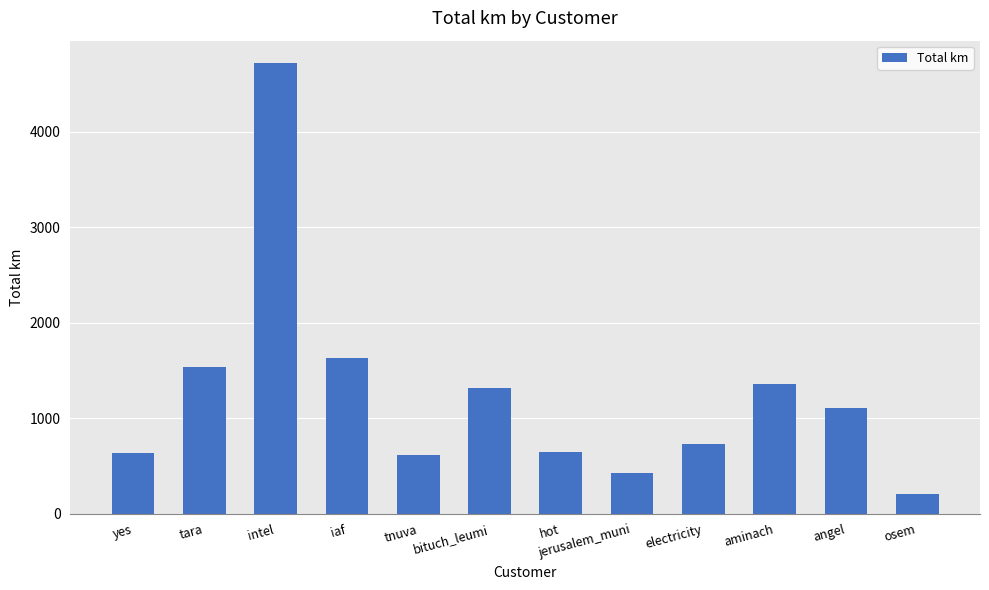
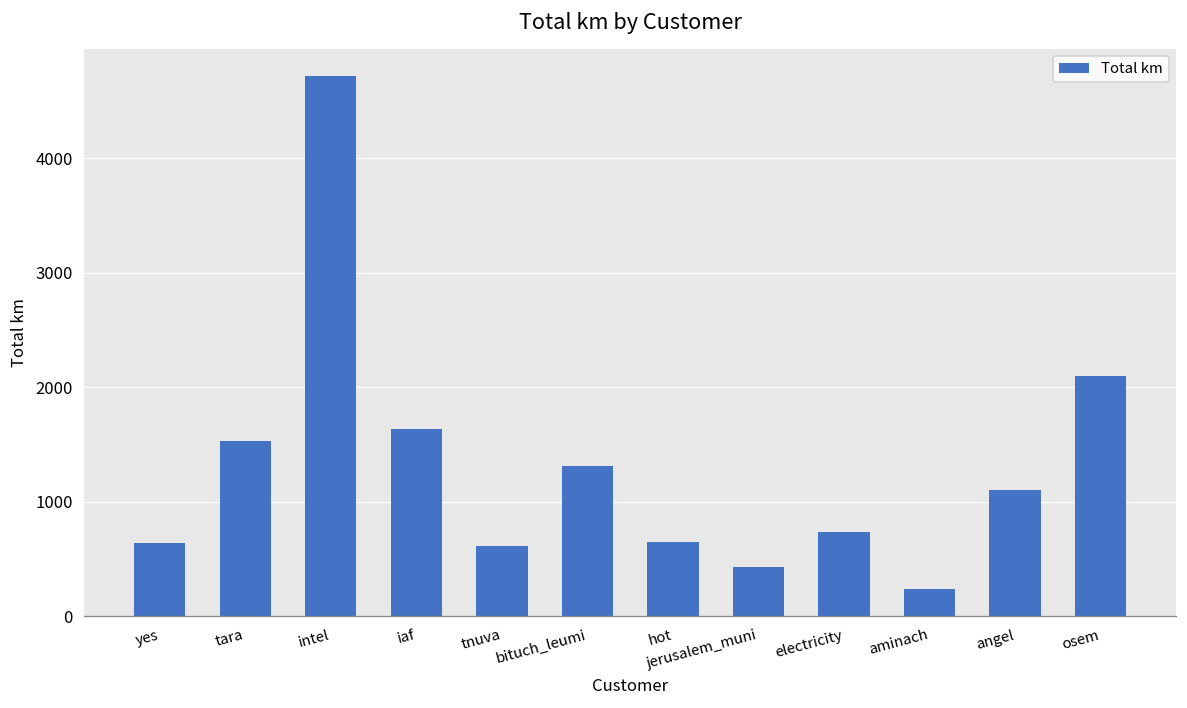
  {
    "yes": 600,
    "tara": 1500,
    "intel": 4700,
    "iaf": 1600,
    "tnuva": 600,
    "bituch_leumi": 1300,
    "hot": 600,
    "jerusalem_muni": 400,
    "electricity": 700,
-   "aminach": 1400,
+   "aminach": 200,
    "angel": 1100,
-   "osem": 200
+   "osem": 2100
  }
